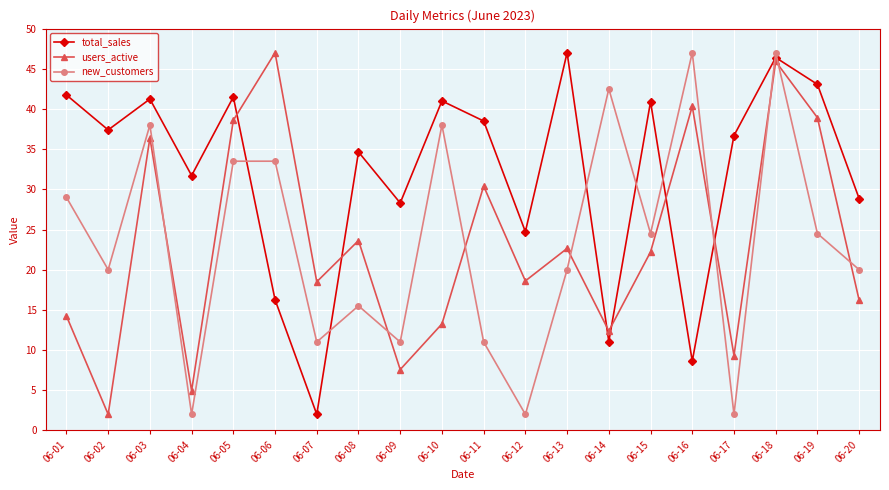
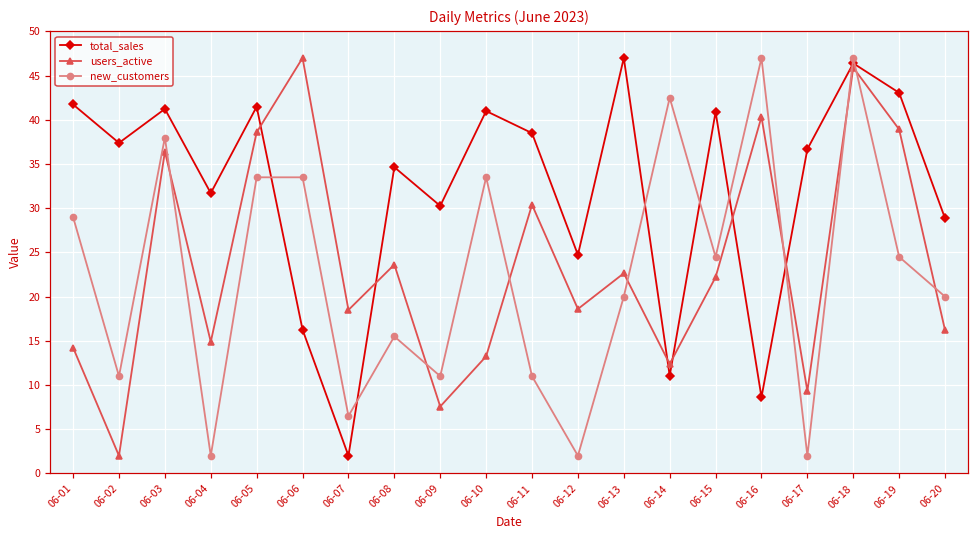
  {
    "total_sales": {
      "06-01": 42,
      "06-02": 37,
      "06-03": 41,
      "06-04": 32,
      "06-05": 41,
      "06-06": 16,
      "06-07": 2,
      "06-08": 35,
-     "06-09": 28,
+     "06-09": 30,
      "06-10": 41,
      "06-11": 39,
      "06-12": 25,
      "06-13": 47,
      "06-14": 11,
      "06-15": 41,
      "06-16": 9,
      "06-17": 37,
      "06-18": 46,
      "06-19": 43,
      "06-20": 29
    },
    "users_active": {
      "06-01": 14,
      "06-02": 2,
      "06-03": 36,
-     "06-04": 5,
+     "06-04": 15,
      "06-05": 39,
      "06-06": 47,
      "06-07": 18,
      "06-08": 24,
      "06-09": 8,
      "06-10": 13,
      "06-11": 30,
      "06-12": 19,
      "06-13": 23,
      "06-14": 12,
      "06-15": 22,
      "06-16": 40,
      "06-17": 9,
      "06-18": 46,
      "06-19": 39,
      "06-20": 16
    },
    "new_customers": {
      "06-01": 29,
-     "06-02": 20,
+     "06-02": 11,
      "06-03": 38,
      "06-04": 2,
      "06-05": 34,
      "06-06": 34,
-     "06-07": 11,
+     "06-07": 7,
      "06-08": 16,
      "06-09": 11,
-     "06-10": 38,
+     "06-10": 34,
      "06-11": 11,
      "06-12": 2,
      "06-13": 20,
      "06-14": 43,
      "06-15": 25,
      "06-16": 47,
      "06-17": 2,
      "06-18": 47,
      "06-19": 25,
      "06-20": 20
    }
  }
